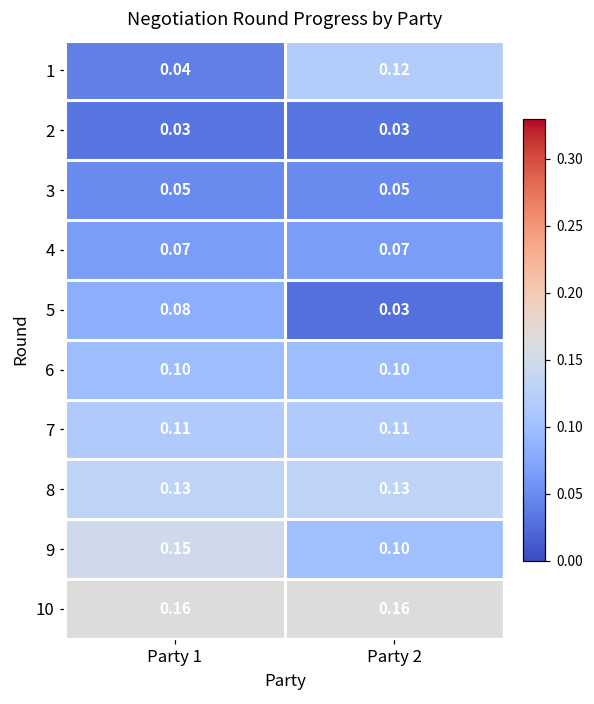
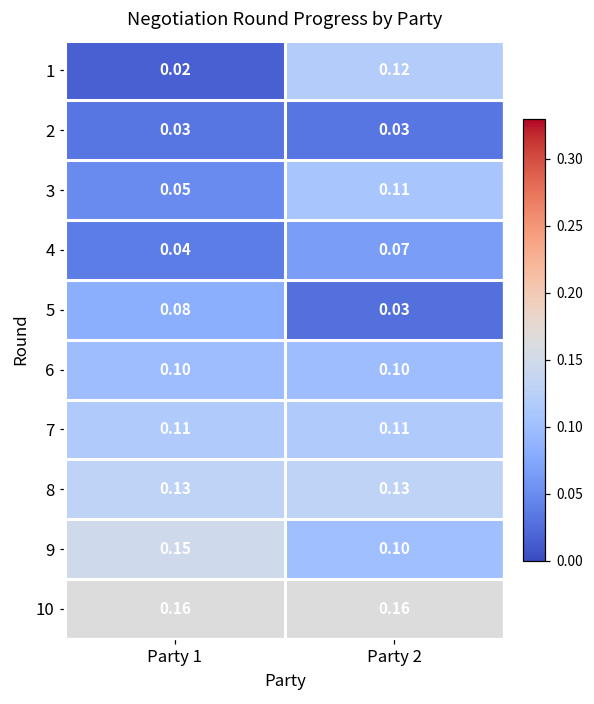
  {
    "1": {
-     "Party 1": 0.04,
+     "Party 1": 0.02,
      "Party 2": 0.12
    },
    "2": {
      "Party 1": 0.03,
      "Party 2": 0.03
    },
    "3": {
      "Party 1": 0.05,
-     "Party 2": 0.05
+     "Party 2": 0.11
    },
    "4": {
-     "Party 1": 0.07,
+     "Party 1": 0.04,
      "Party 2": 0.07
    },
    "5": {
      "Party 1": 0.08,
      "Party 2": 0.03
    },
    "6": {
      "Party 1": 0.10,
      "Party 2": 0.10
    },
    "7": {
      "Party 1": 0.11,
      "Party 2": 0.11
    },
    "8": {
      "Party 1": 0.13,
      "Party 2": 0.13
    },
    "9": {
      "Party 1": 0.15,
      "Party 2": 0.10
    }
  }
